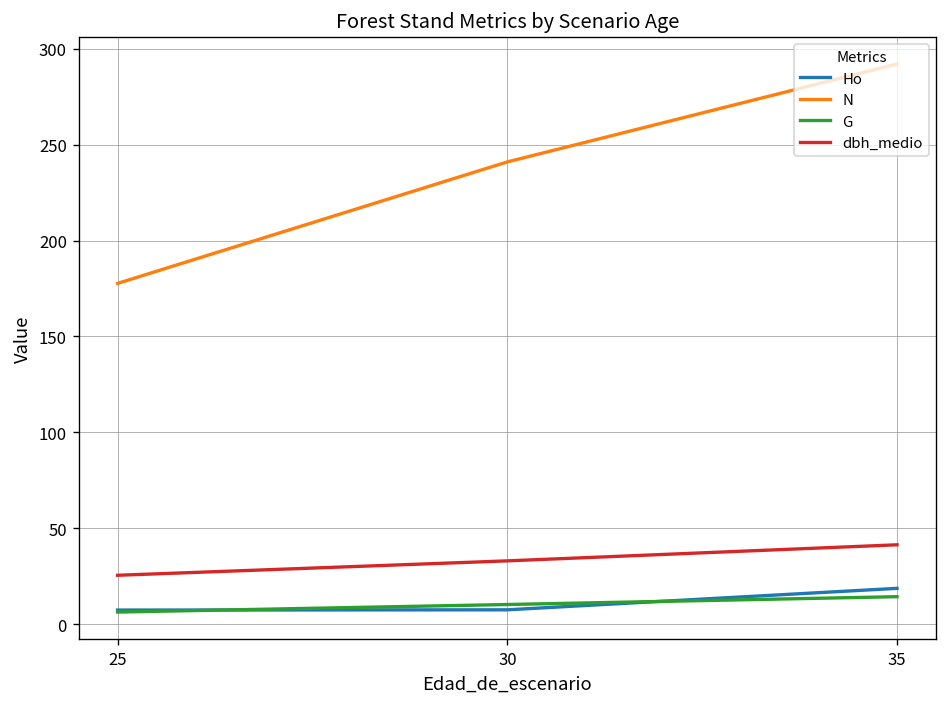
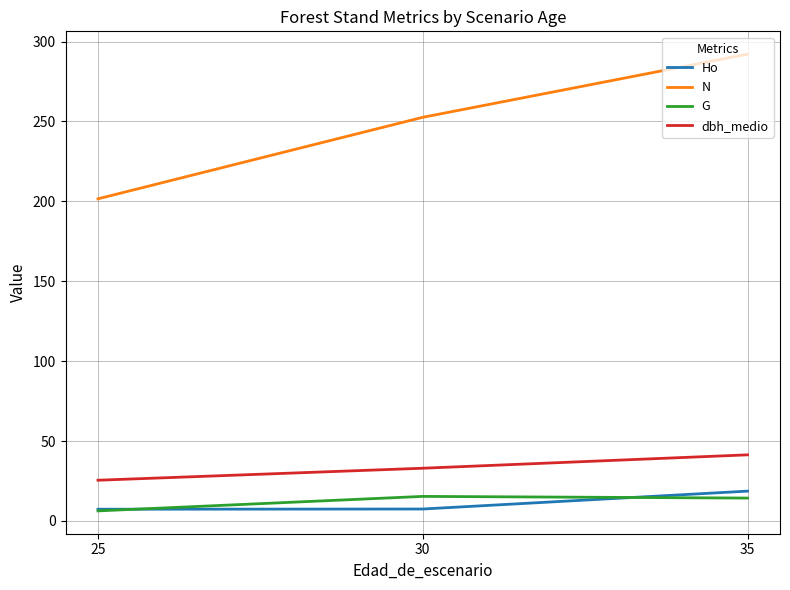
  {
    "Ho": {
      "30": 7,
      "35": 19
    },
    "N": {
-     "25": 178,
-     "30": 241
+     "25": 202,
+     "30": 253
    },
    "G": {
-     "30": 10,
+     "30": 15,
      "35": 14
    },
    "dbh_medio": {
      "25": 25,
      "30": 33,
      "35": 41
    }
  }
